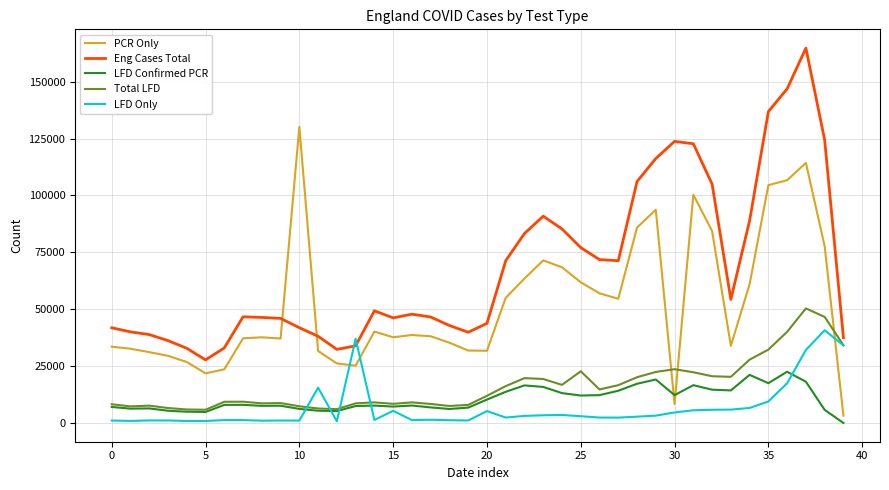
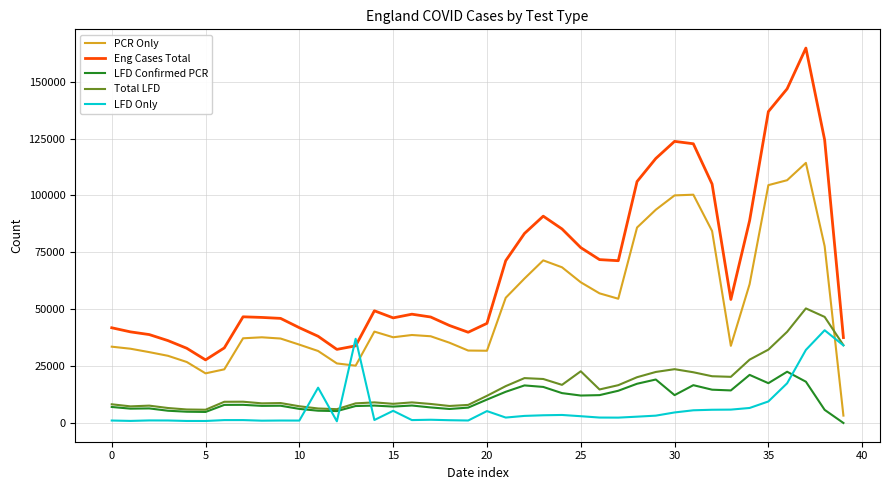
  {
    "PCR Only": {
      "0": 34000,
      "5": 22000,
-     "10": 130000,
+     "10": 35000,
      "15": 38000,
      "20": 32000,
      "25": 62000,
-     "30": 8000,
+     "30": 100000,
      "35": 105000
    },
    "Eng Cases Total": {
      "0": 42000,
      "5": 28000,
      "10": 42000,
      "15": 46000,
      "20": 44000,
      "25": 77000,
      "30": 124000,
      "35": 137000
    },
    "LFD Confirmed PCR": {
      "0": 7000,
      "10": 6000,
      "15": 7000,
      "20": 10000,
      "25": 12000,
      "30": 12000,
      "35": 18000
    },
    "Total LFD": {
      "0": 8000,
      "10": 7000,
      "15": 9000,
      "20": 12000,
      "25": 23000,
      "30": 24000,
      "35": 32000
    },
    "LFD Only": {
      "0": 1000,
      "5": 1000,
      "10": 1000,
      "15": 5000,
      "20": 5000,
      "25": 3000,
      "30": 5000,
      "35": 10000
    }
  }
